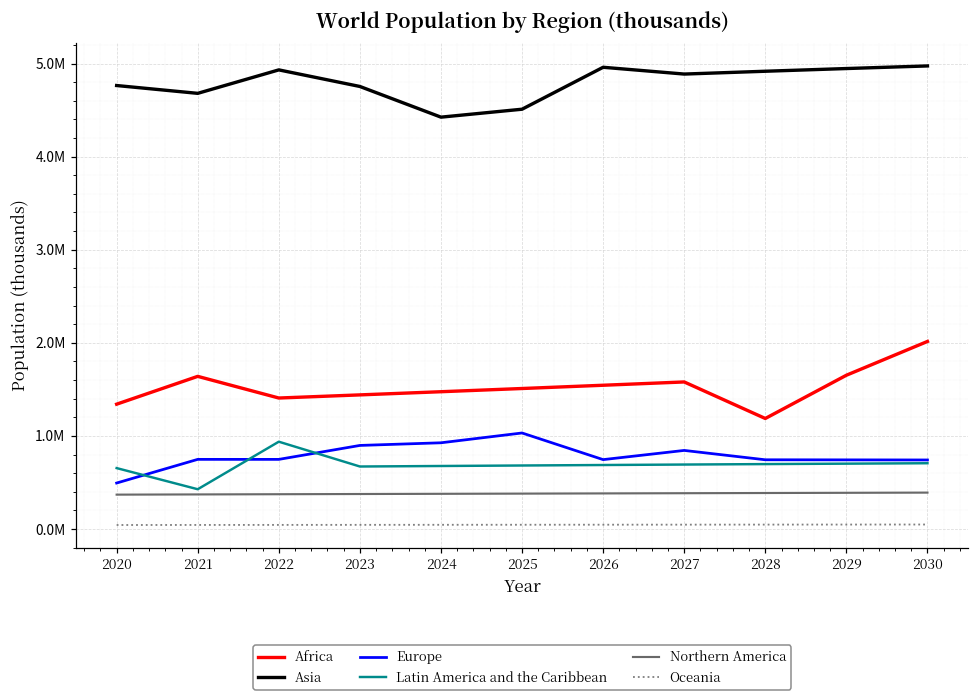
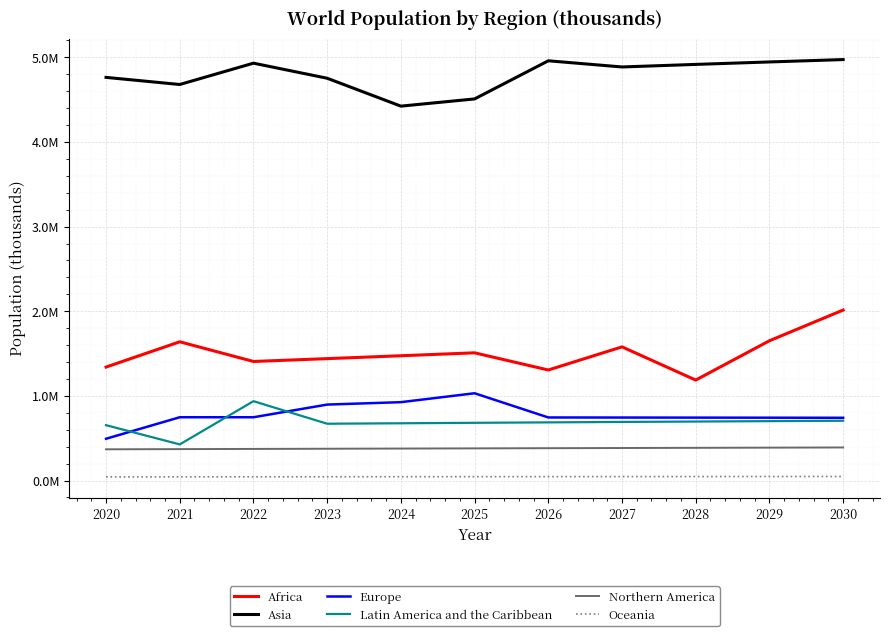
  {
    "Africa": {
      "2020": 1300000,
      "2021": 1600000,
      "2022": 1400000,
      "2023": 1400000,
      "2024": 1500000,
      "2025": 1500000,
-     "2026": 1500000,
+     "2026": 1300000,
      "2027": 1600000,
      "2028": 1200000,
      "2029": 1700000,
      "2030": 2000000
    },
    "Asia": {
      "2020": 4800000,
      "2021": 4700000,
      "2022": 4900000,
      "2023": 4800000,
      "2024": 4400000,
      "2025": 4500000,
      "2026": 5000000,
      "2027": 4900000,
      "2028": 4900000,
      "2029": 4900000,
      "2030": 5000000
    },
    "Europe": {
      "2020": 500000,
      "2021": 700000,
      "2022": 700000,
      "2023": 900000,
      "2024": 900000,
      "2025": 1000000,
      "2026": 700000,
-     "2027": 800000,
+     "2027": 700000,
      "2028": 700000,
      "2029": 700000,
      "2030": 700000
    },
    "Latin America and the Caribbean": {
      "2020": 700000,
      "2021": 400000,
      "2022": 900000,
      "2023": 700000,
      "2024": 700000,
      "2025": 700000,
      "2026": 700000,
      "2027": 700000,
      "2028": 700000,
      "2029": 700000,
      "2030": 700000
    }
  }
